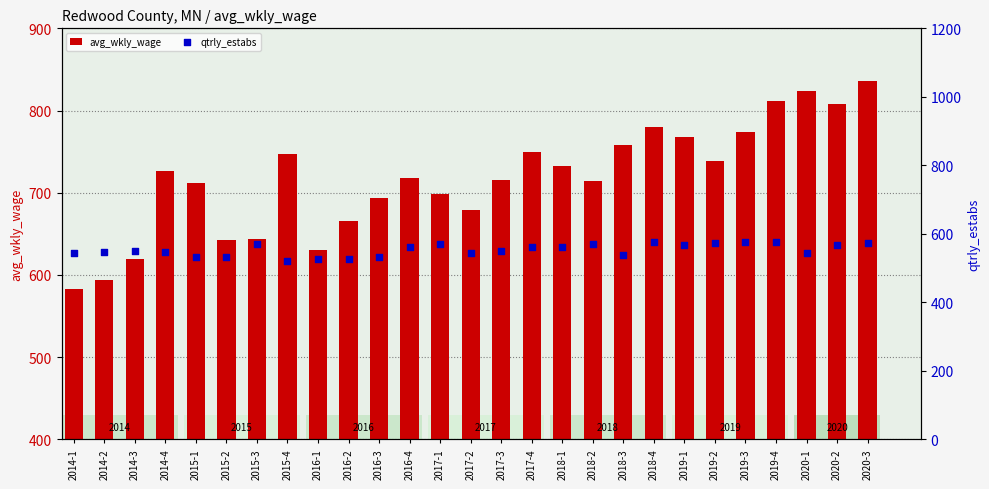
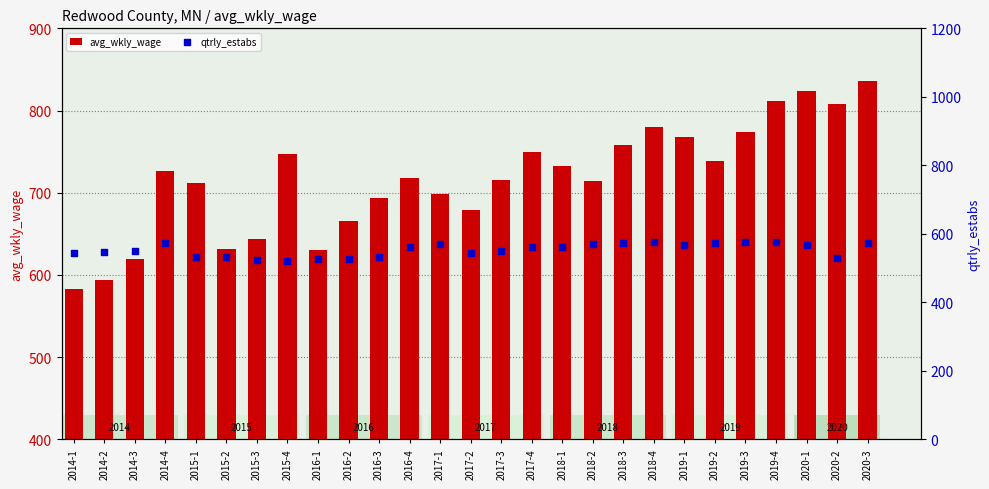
  {
    "avg_wkly_wage": {
      "2014-1": 580,
      "2014-2": 590,
      "2014-3": 620,
      "2014-4": 730,
      "2015-1": 710,
-     "2015-2": 640,
+     "2015-2": 630,
      "2015-3": 640,
      "2015-4": 750,
      "2016-1": 630,
      "2016-2": 670,
      "2016-3": 690,
      "2016-4": 720,
      "2017-1": 700,
      "2017-2": 680,
      "2017-3": 720,
      "2017-4": 750,
      "2018-1": 730,
      "2018-2": 710,
      "2018-3": 760,
      "2018-4": 780,
      "2019-1": 770,
      "2019-2": 740,
      "2019-3": 770,
      "2019-4": 810,
      "2020-1": 820,
      "2020-2": 810,
      "2020-3": 840
    },
    "qtrly_estabs": {
-     "2014-4": 550,
-     "2015-3": 570,
-     "2018-3": 540,
-     "2020-1": 540,
-     "2020-2": 570
+     "2014-4": 570,
+     "2015-3": 520,
+     "2018-3": 570,
+     "2020-1": 570,
+     "2020-2": 530
    }
  }
